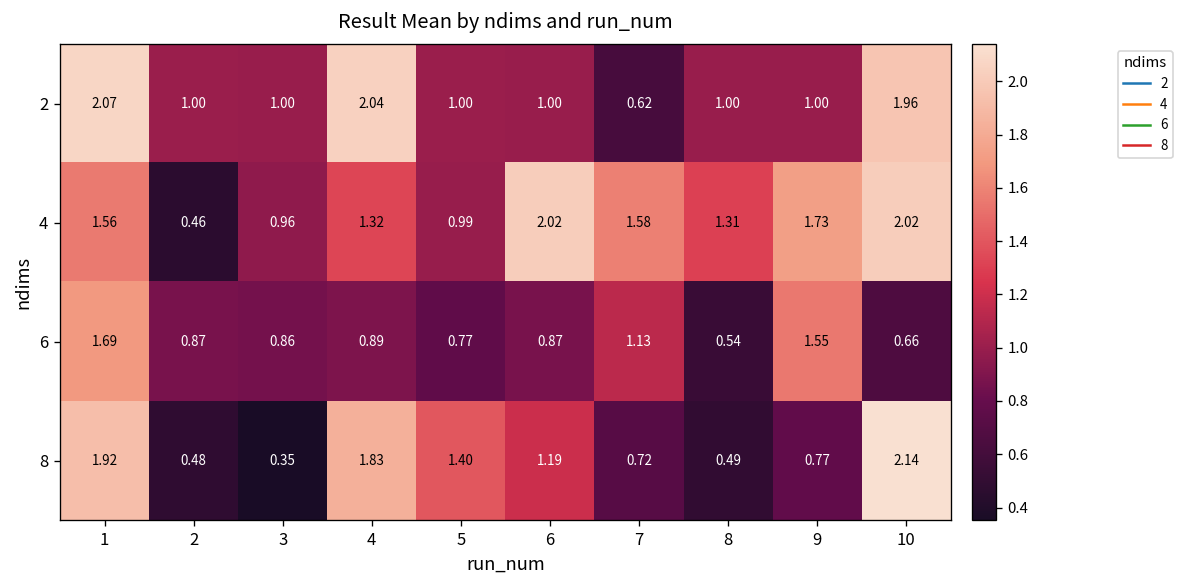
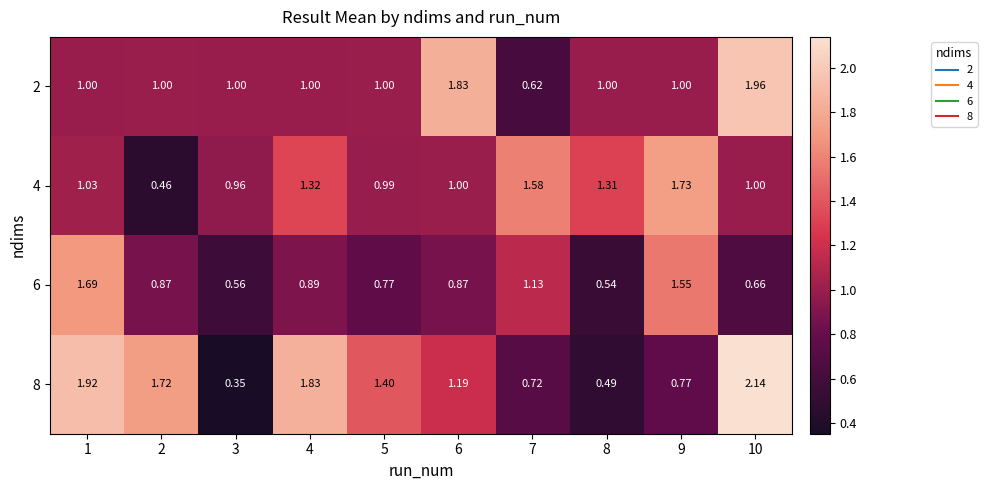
  {
    "2": {
-     "1": 2.07,
+     "1": 1.00,
      "2": 1.00,
      "3": 1.00,
-     "4": 2.04,
+     "4": 1.00,
      "5": 1.00,
-     "6": 1.00,
+     "6": 1.83,
      "7": 0.62,
      "8": 1.00,
      "9": 1.00,
      "10": 1.96
    },
    "4": {
-     "1": 1.56,
+     "1": 1.03,
      "2": 0.46,
      "3": 0.96,
      "4": 1.32,
      "5": 0.99,
-     "6": 2.02,
+     "6": 1.00,
      "7": 1.58,
      "8": 1.31,
      "9": 1.73,
-     "10": 2.02
+     "10": 1.00
    },
    "6": {
      "1": 1.69,
      "2": 0.87,
-     "3": 0.86,
+     "3": 0.56,
      "4": 0.89,
      "5": 0.77,
      "6": 0.87,
      "7": 1.13,
      "8": 0.54,
      "9": 1.55,
      "10": 0.66
    },
    "8": {
      "1": 1.92,
-     "2": 0.48,
+     "2": 1.72,
      "3": 0.35,
      "4": 1.83,
      "5": 1.40,
      "6": 1.19,
      "7": 0.72,
      "8": 0.49,
      "9": 0.77,
      "10": 2.14
    }
  }
